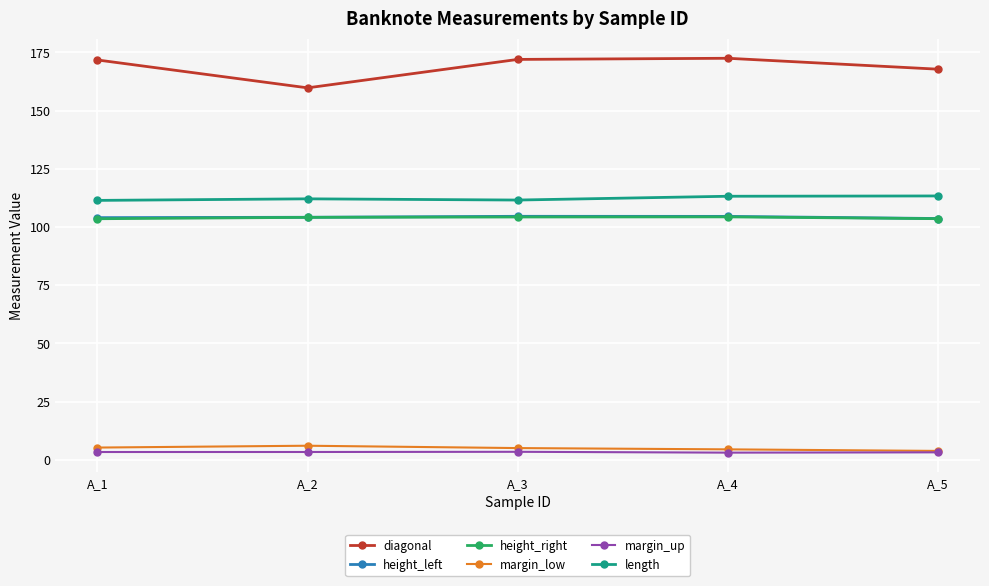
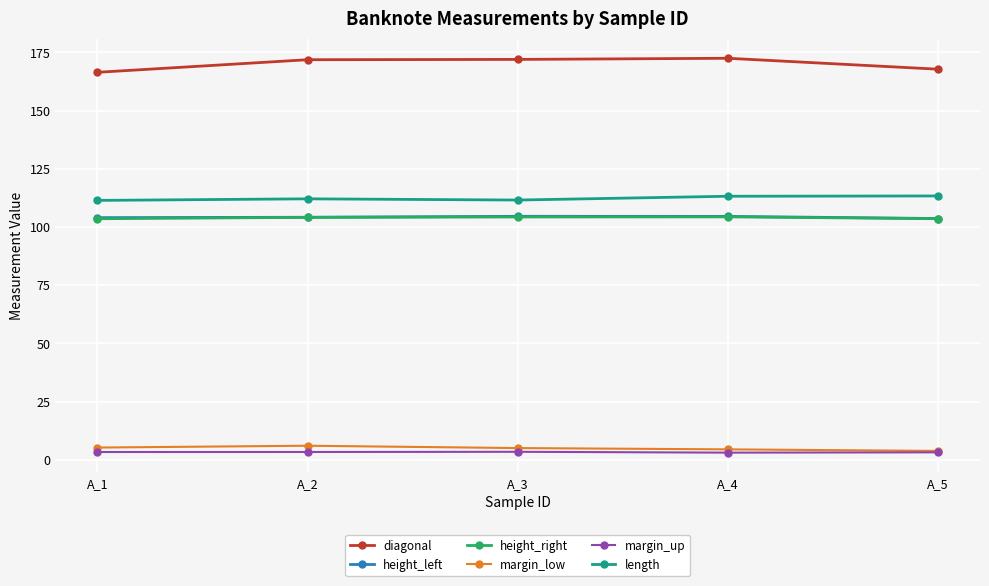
  {
    "diagonal": {
-     "A_1": 172,
-     "A_2": 160,
+     "A_1": 166,
+     "A_2": 172,
      "A_3": 172,
      "A_4": 172,
      "A_5": 168
    },
    "margin_low": {
      "A_1": 5,
      "A_2": 6,
      "A_3": 5,
      "A_4": 4
    },
    "margin_up": {
      "A_1": 3,
      "A_2": 3,
      "A_3": 3,
      "A_4": 3
    }
  }
